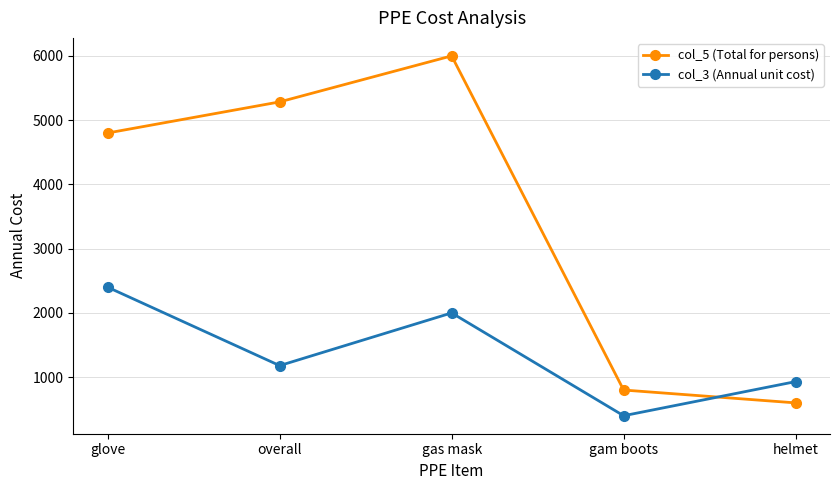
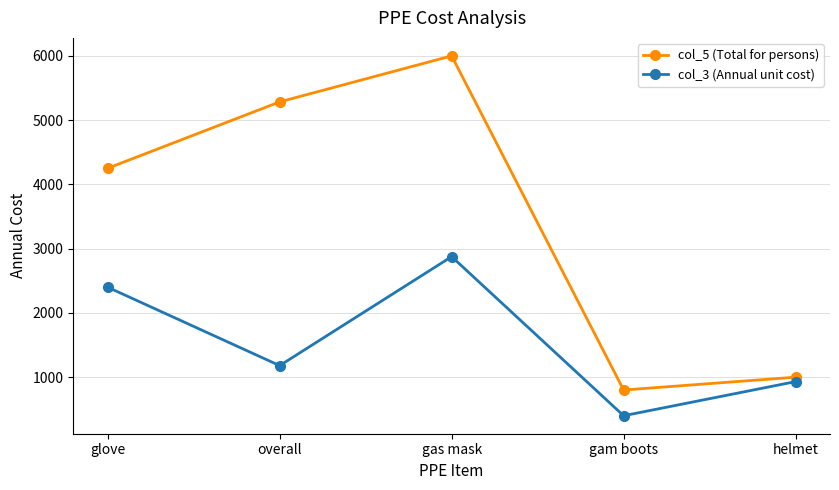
  {
    "col_5 (Total for persons)": {
-     "glove": 4800,
+     "glove": 4300,
      "overall": 5300,
      "gas mask": 6000,
      "gam boots": 800,
-     "helmet": 600
+     "helmet": 1000
    },
    "col_3 (Annual unit cost)": {
      "glove": 2400,
      "overall": 1200,
-     "gas mask": 2000,
+     "gas mask": 2900,
      "gam boots": 400,
      "helmet": 900
    }
  }
